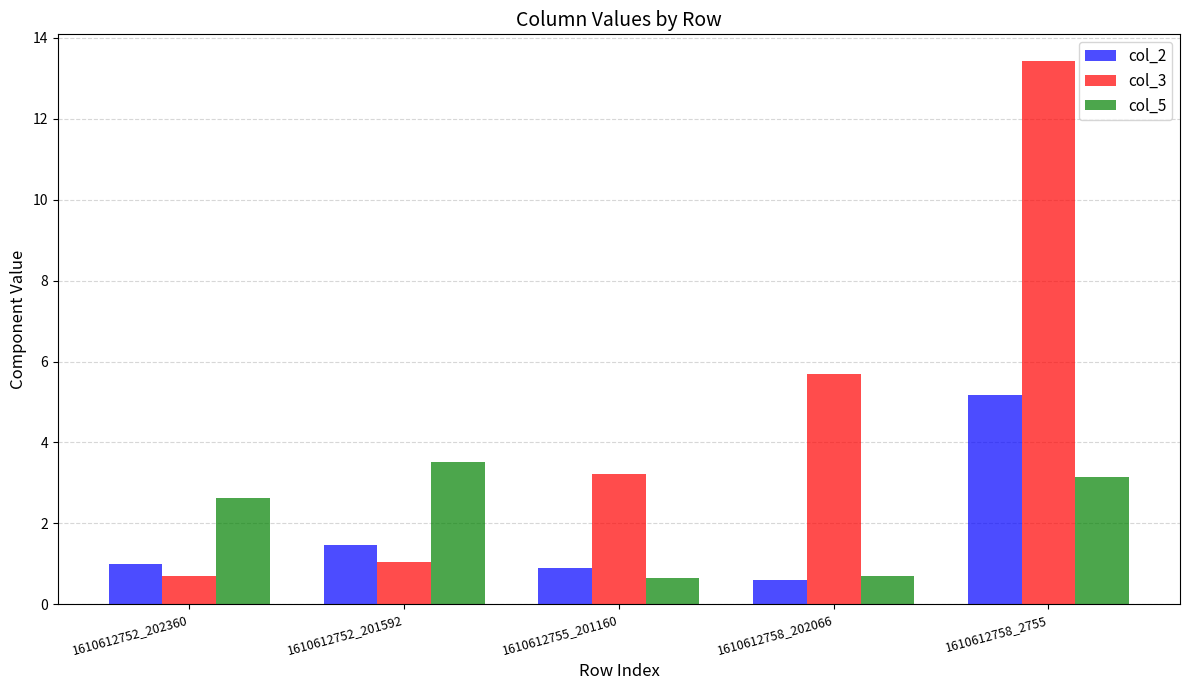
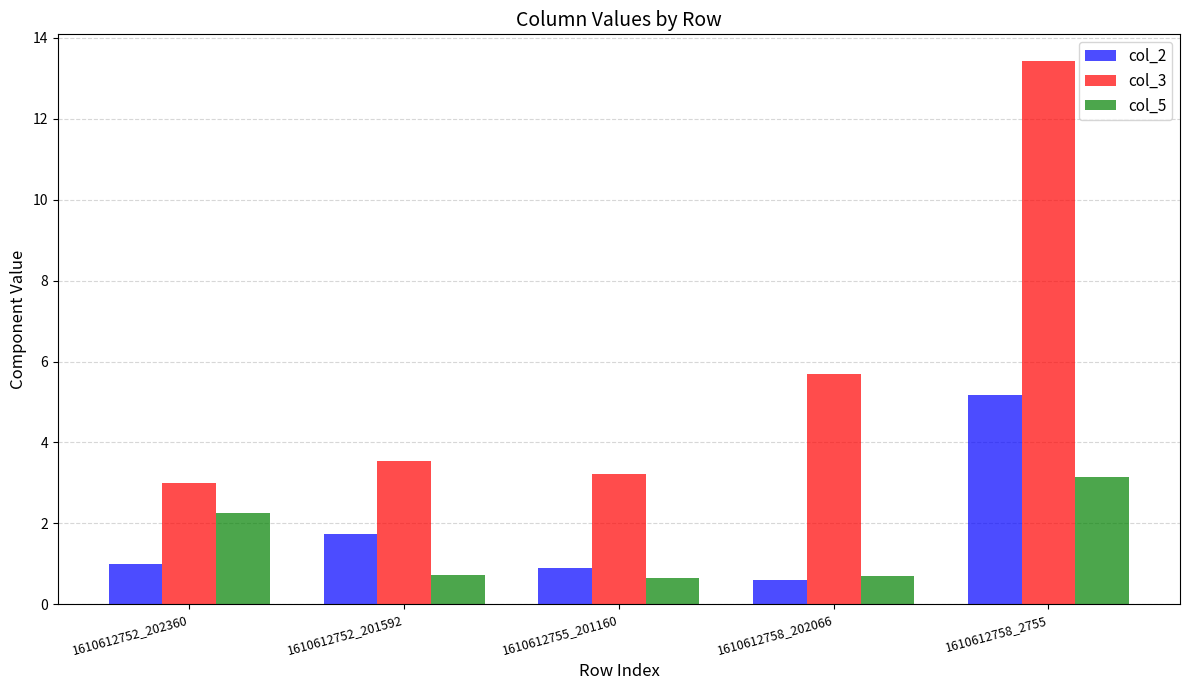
  {
    "col_2": {
      "1610612752_202360": 1.0,
-     "1610612752_201592": 1.5,
+     "1610612752_201592": 1.7,
      "1610612755_201160": 0.9,
      "1610612758_202066": 0.6,
      "1610612758_2755": 5.2
    },
    "col_3": {
-     "1610612752_202360": 0.7,
-     "1610612752_201592": 1.0,
+     "1610612752_202360": 3.0,
+     "1610612752_201592": 3.5,
      "1610612755_201160": 3.2,
      "1610612758_202066": 5.7,
      "1610612758_2755": 13.4
    },
    "col_5": {
-     "1610612752_202360": 2.6,
-     "1610612752_201592": 3.5,
+     "1610612752_202360": 2.3,
+     "1610612752_201592": 0.7,
      "1610612755_201160": 0.6,
      "1610612758_202066": 0.7,
      "1610612758_2755": 3.1
    }
  }
